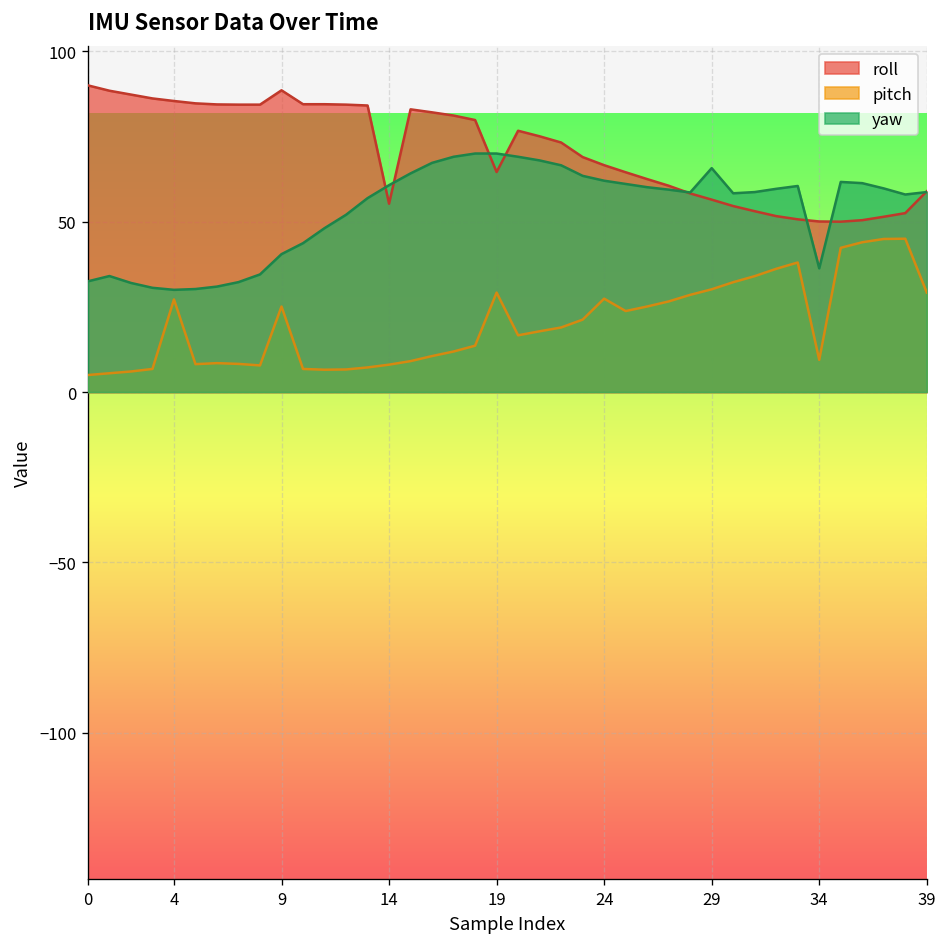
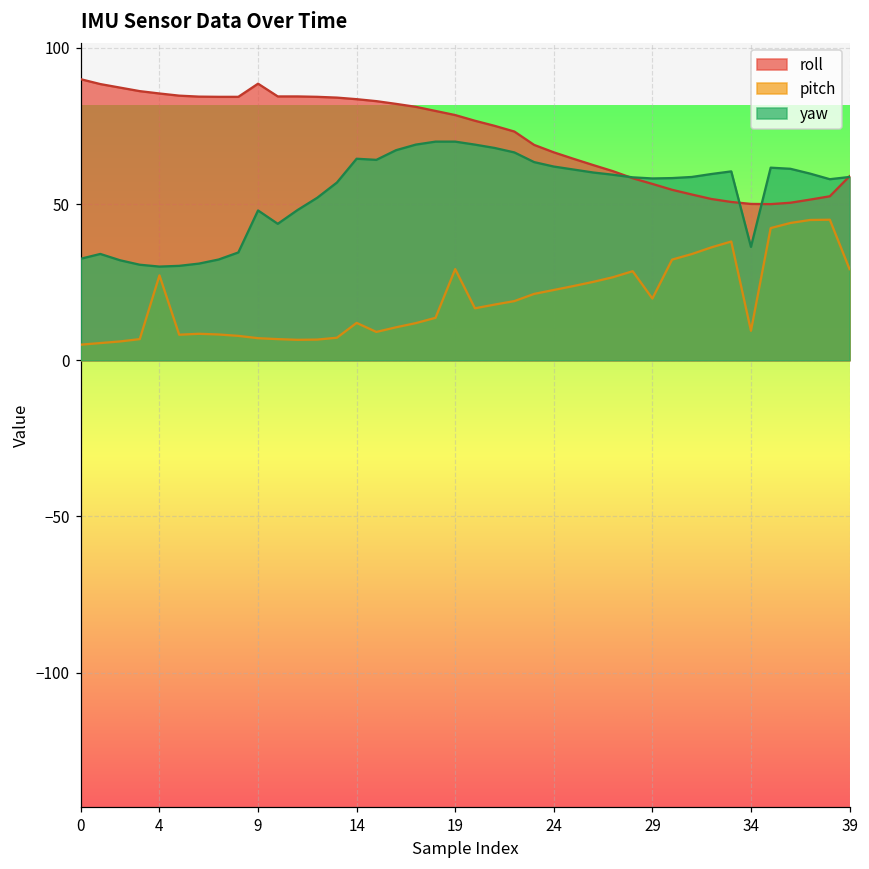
  {
    "roll": {
      "0": 90,
      "4": 85,
      "9": 89,
-     "14": 55,
-     "19": 65,
+     "14": 84,
+     "19": 79,
      "24": 67,
      "29": 56,
      "34": 50
    },
    "pitch": {
      "0": 5,
      "4": 27,
-     "9": 25,
-     "14": 8,
+     "9": 7,
+     "14": 12,
      "19": 29,
-     "24": 27,
-     "29": 30,
+     "24": 23,
+     "29": 20,
      "34": 9,
      "39": 29
    },
    "yaw": {
      "0": 33,
      "4": 30,
-     "9": 40,
-     "14": 61,
+     "9": 48,
+     "14": 65,
      "19": 70,
      "24": 62,
-     "29": 66,
+     "29": 58,
      "34": 36
    }
  }
